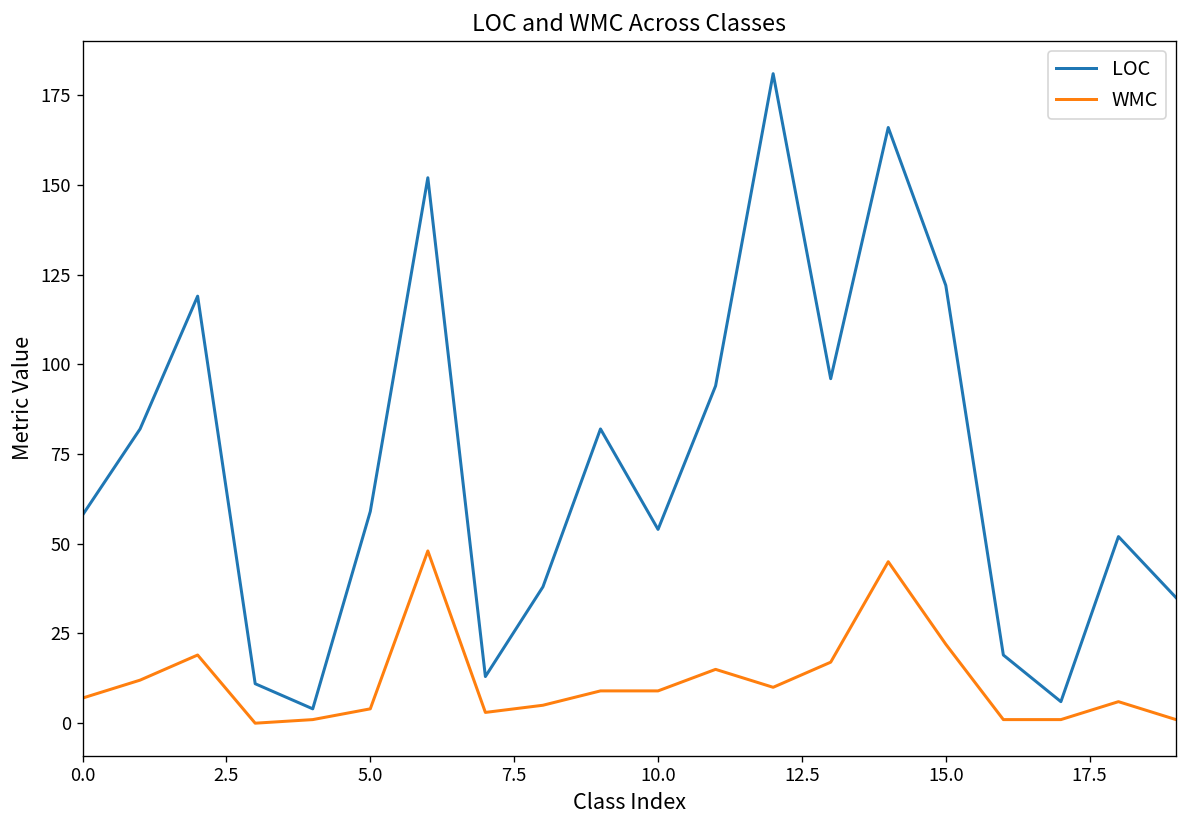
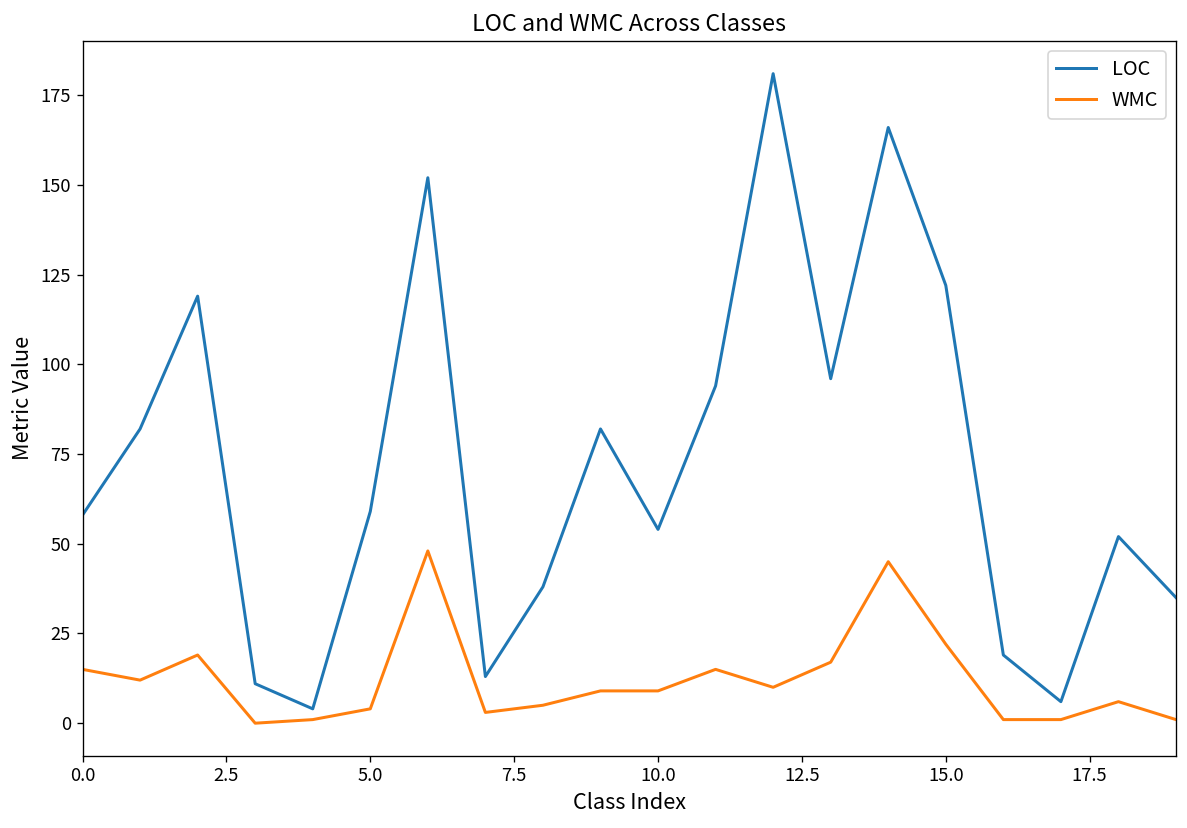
  {
    "LOC": {
      "0.0": 58,
      "5.0": 59,
      "10.0": 54,
      "15.0": 122
    },
    "WMC": {
-     "0.0": 7,
+     "0.0": 15,
      "5.0": 4,
      "10.0": 9,
      "15.0": 22
    }
  }
